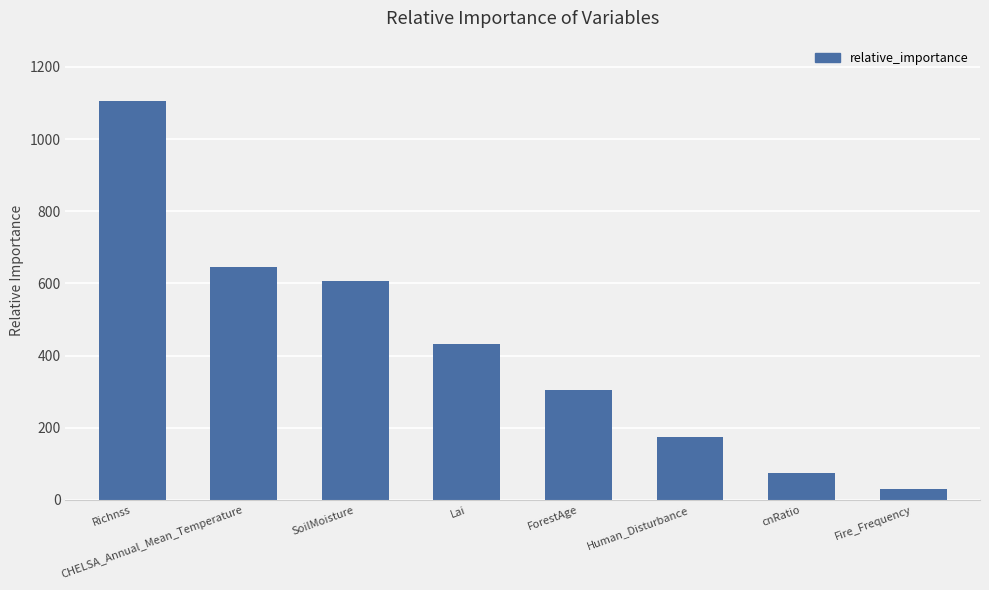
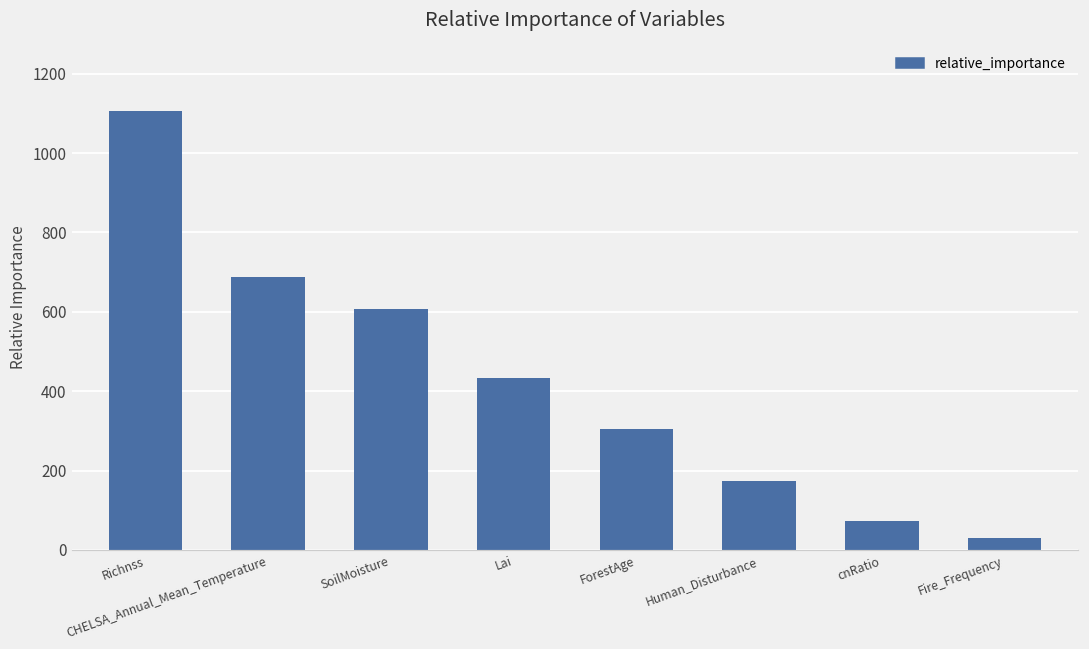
  {
    "Richnss": 1110,
-   "CHELSA_Annual_Mean_Temperature": 650,
+   "CHELSA_Annual_Mean_Temperature": 690,
    "SoilMoisture": 610,
    "Lai": 430,
    "ForestAge": 300,
    "Human_Disturbance": 170,
    "cnRatio": 70,
    "Fire_Frequency": 30
  }
